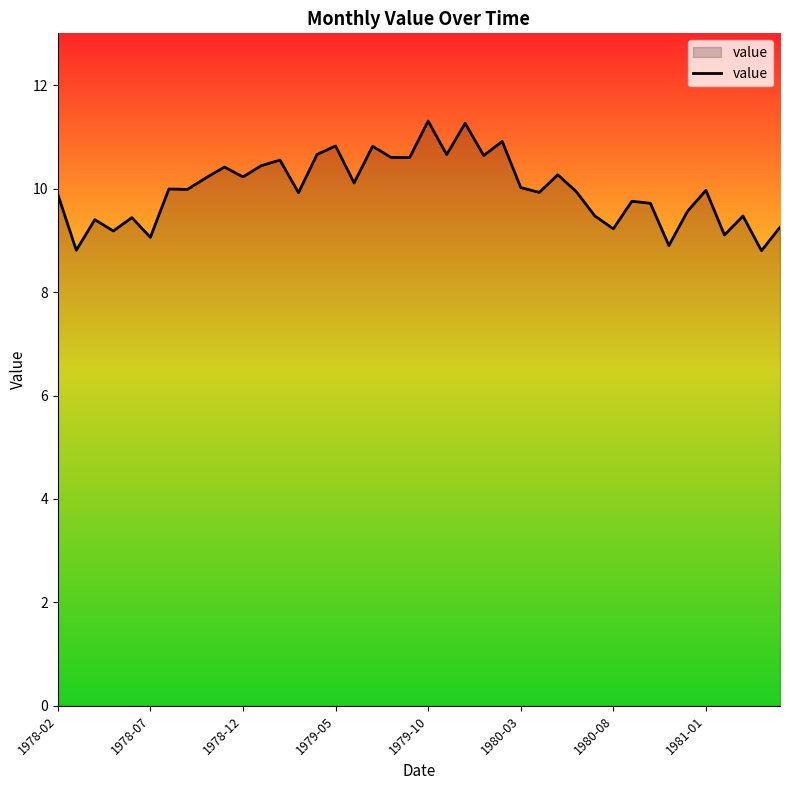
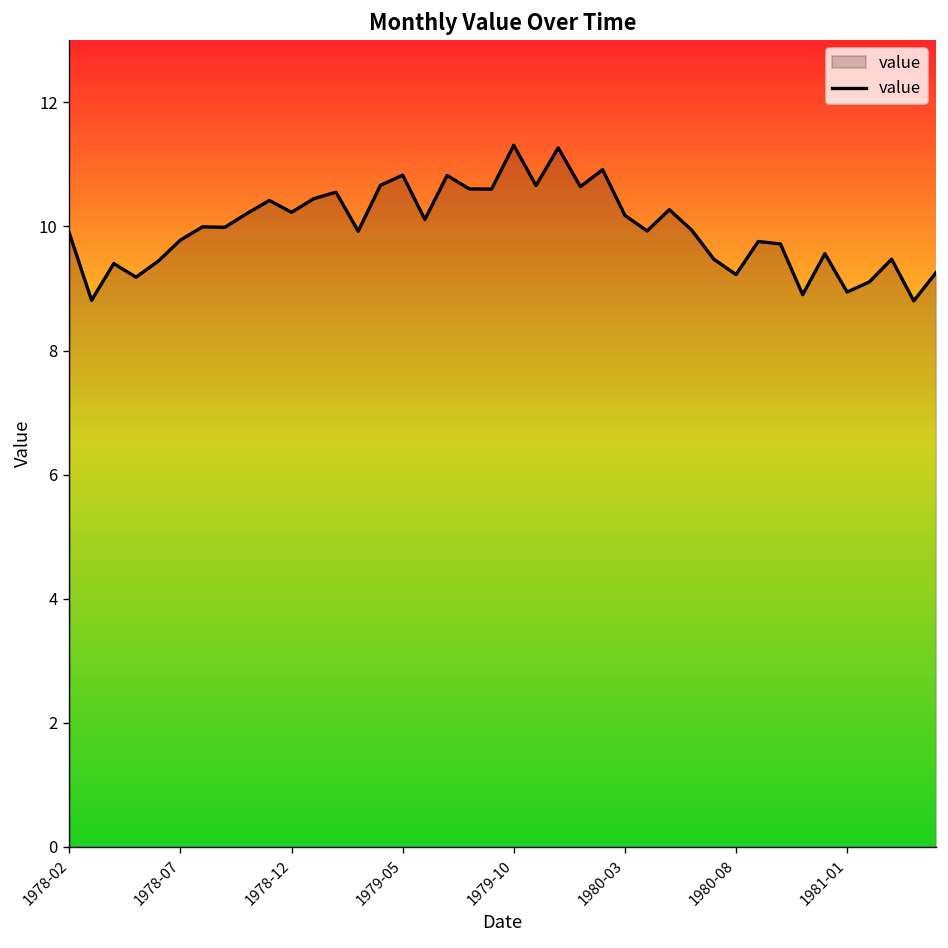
  {
    "1978-02": 9.9,
-   "1978-07": 9.1,
+   "1978-07": 9.8,
    "1978-12": 10.2,
    "1979-05": 10.8,
    "1979-10": 11.3,
-   "1980-03": 10.0,
+   "1980-03": 10.2,
    "1980-08": 9.2,
-   "1981-01": 10.0
+   "1981-01": 8.9
  }
